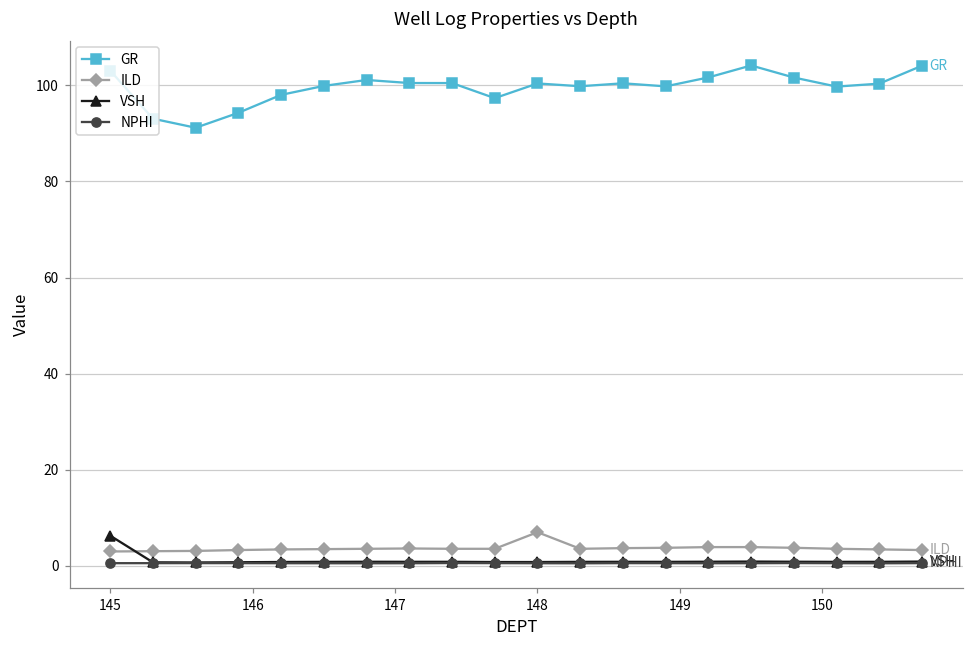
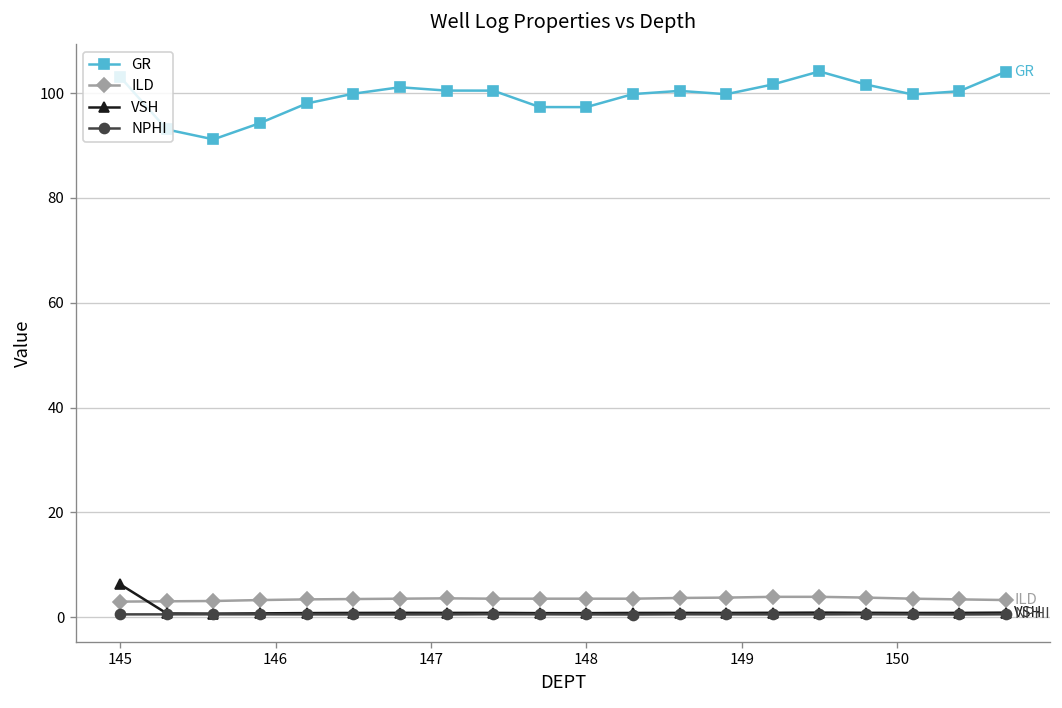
  {
    "GR": {
-     "148": 100
+     "148": 97
    },
    "ILD": {
      "145": 3,
-     "148": 7
+     "148": 4
    },
    "VSH": {
      "145": 6
    },
    "NPHI": {
      "145": 1
    }
  }
